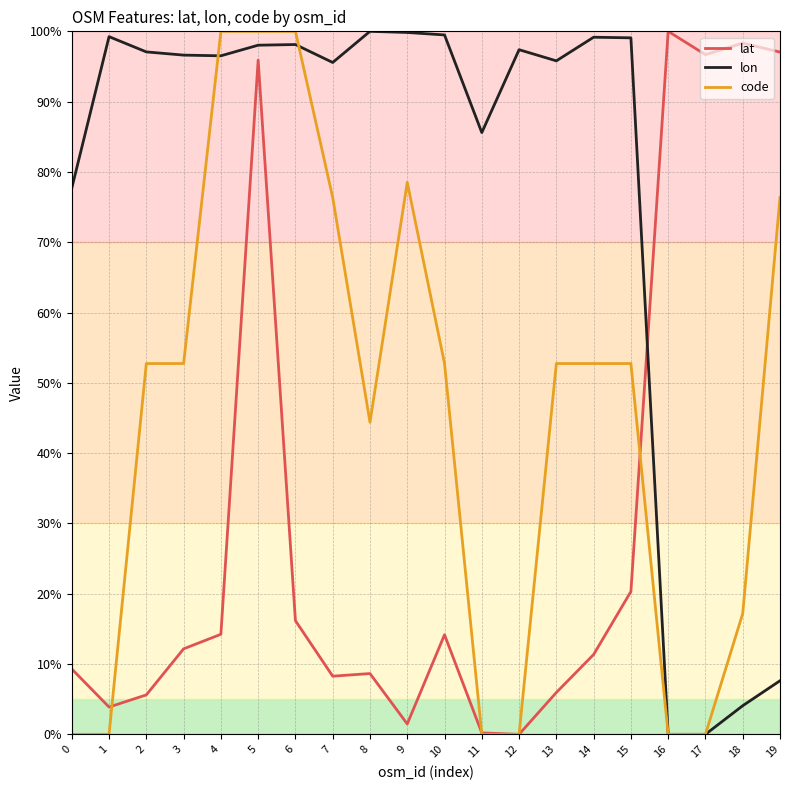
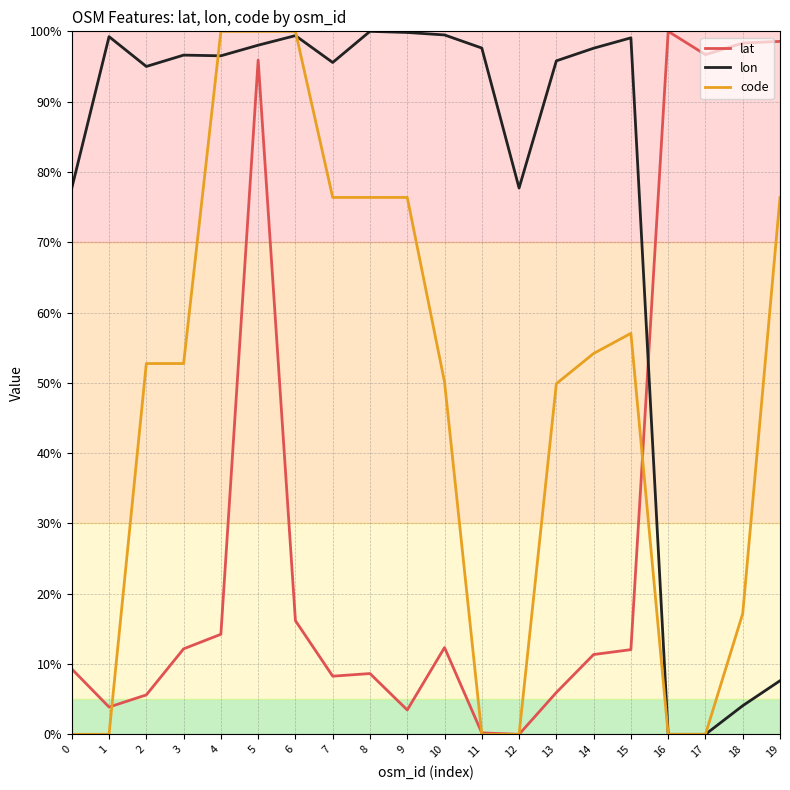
  {
    "lat": {
      "0": "9%",
      "1": "4%",
      "2": "6%",
      "3": "12%",
      "4": "14%",
      "5": "96%",
      "6": "16%",
      "7": "8%",
      "8": "9%",
-     "9": "1%",
-     "10": "14%",
+     "9": "3%",
+     "10": "12%",
      "13": "6%",
      "14": "11%",
-     "15": "20%",
+     "15": "12%",
      "16": "100%",
-     "19": "97%"
+     "19": "99%"
    },
    "lon": {
      "0": "78%",
      "1": "99%",
-     "2": "97%",
+     "2": "95%",
      "3": "97%",
      "4": "97%",
      "5": "98%",
-     "6": "98%",
+     "6": "99%",
      "7": "96%",
      "8": "100%",
      "9": "100%",
      "10": "99%",
-     "11": "86%",
-     "12": "97%",
+     "11": "98%",
+     "12": "78%",
      "13": "96%",
-     "14": "99%",
+     "14": "98%",
      "15": "99%",
      "18": "4%",
      "19": "8%"
    },
    "code": {
      "0": "0%",
      "1": "0%",
      "2": "53%",
      "3": "53%",
      "4": "100%",
      "5": "100%",
      "6": "100%",
      "7": "76%",
-     "8": "44%",
-     "9": "79%",
-     "10": "53%",
-     "13": "53%",
-     "14": "53%",
-     "15": "53%",
+     "8": "76%",
+     "9": "76%",
+     "10": "50%",
+     "13": "50%",
+     "14": "54%",
+     "15": "57%",
      "18": "17%",
      "19": "76%"
    }
  }
